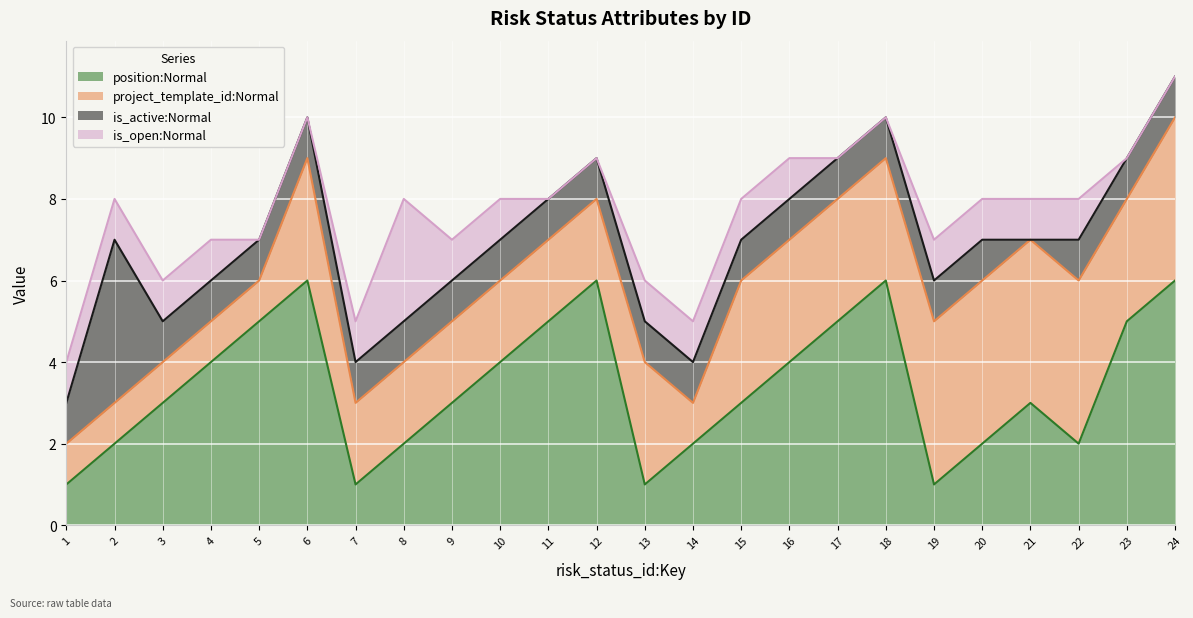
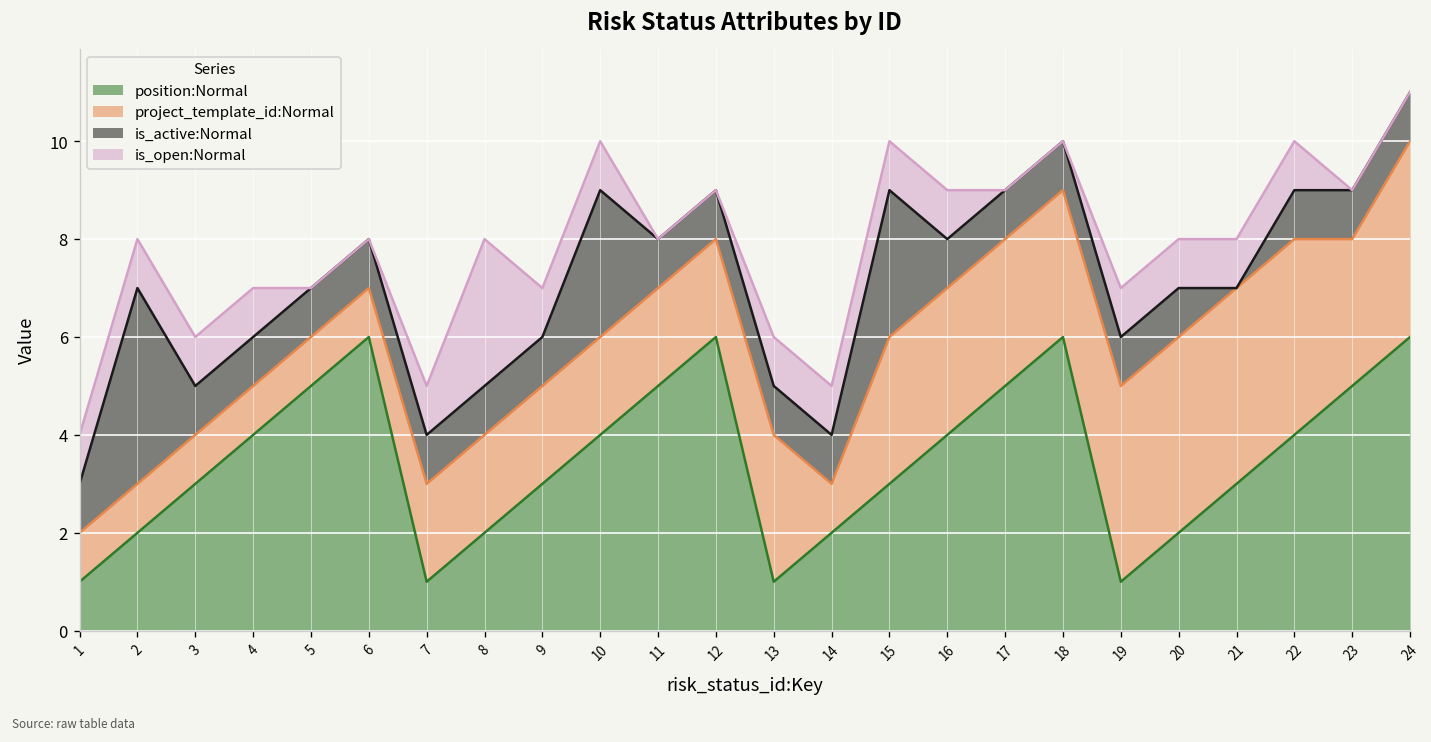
  {
    "position:Normal": {
      "1": 1,
      "2": 2,
      "3": 3,
      "4": 4,
      "5": 5,
      "6": 6,
      "7": 1,
      "8": 2,
      "9": 3,
      "10": 4,
      "11": 5,
      "12": 6,
      "13": 1,
      "14": 2,
      "15": 3,
      "16": 4,
      "17": 5,
      "18": 6,
      "19": 1,
      "20": 2,
      "21": 3,
-     "22": 2,
+     "22": 4,
      "23": 5,
      "24": 6
    },
    "project_template_id:Normal": {
      "1": 2,
      "2": 3,
      "3": 4,
      "4": 5,
      "5": 6,
-     "6": 3,
+     "6": 1,
      "7": 3,
      "8": 4,
      "9": 5,
      "10": 6,
      "11": 7,
      "12": 8,
      "13": 4,
      "14": 3,
      "15": 6,
      "16": 7,
      "17": 8,
      "18": 9,
      "19": 5,
      "20": 6,
      "23": 8,
      "24": 10
    },
    "is_active:Normal": {
      "1": 3,
      "2": 7,
      "3": 5,
      "4": 6,
      "7": 4,
      "8": 5,
      "9": 6,
-     "10": 1,
+     "10": 3,
      "13": 5,
      "14": 4,
-     "15": 1,
+     "15": 3,
      "16": 8,
      "19": 6,
      "20": 7
    },
    "is_open:Normal": {
      "1": 4,
      "2": 8,
      "3": 6,
      "4": 7,
      "7": 5,
      "8": 8,
      "9": 7,
      "13": 6,
      "14": 5,
      "16": 9,
      "19": 7,
      "20": 8,
      "21": 8
    }
  }
